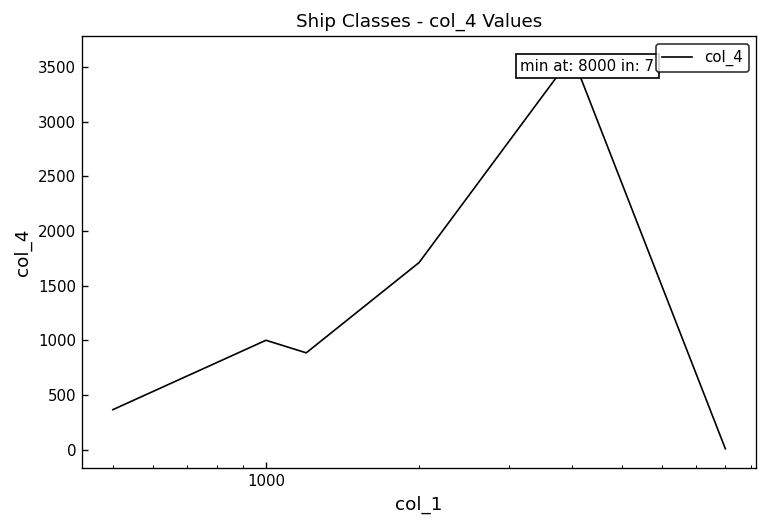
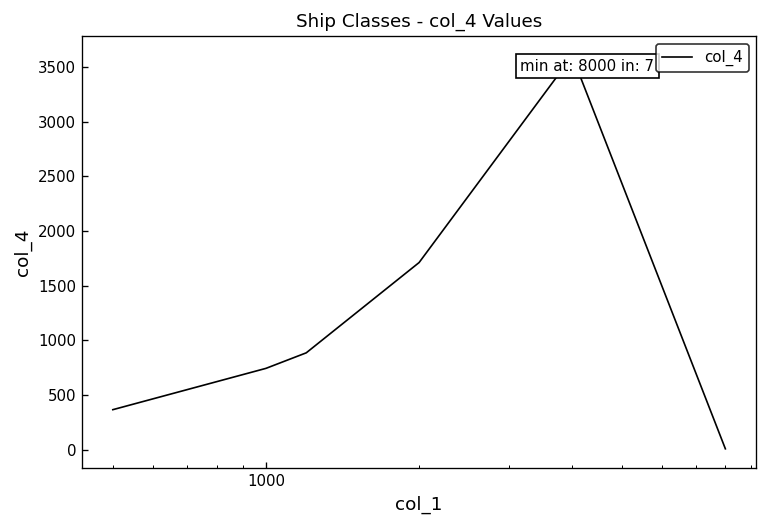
  {
-   "1000": 1000
+   "1000": 700
  }
